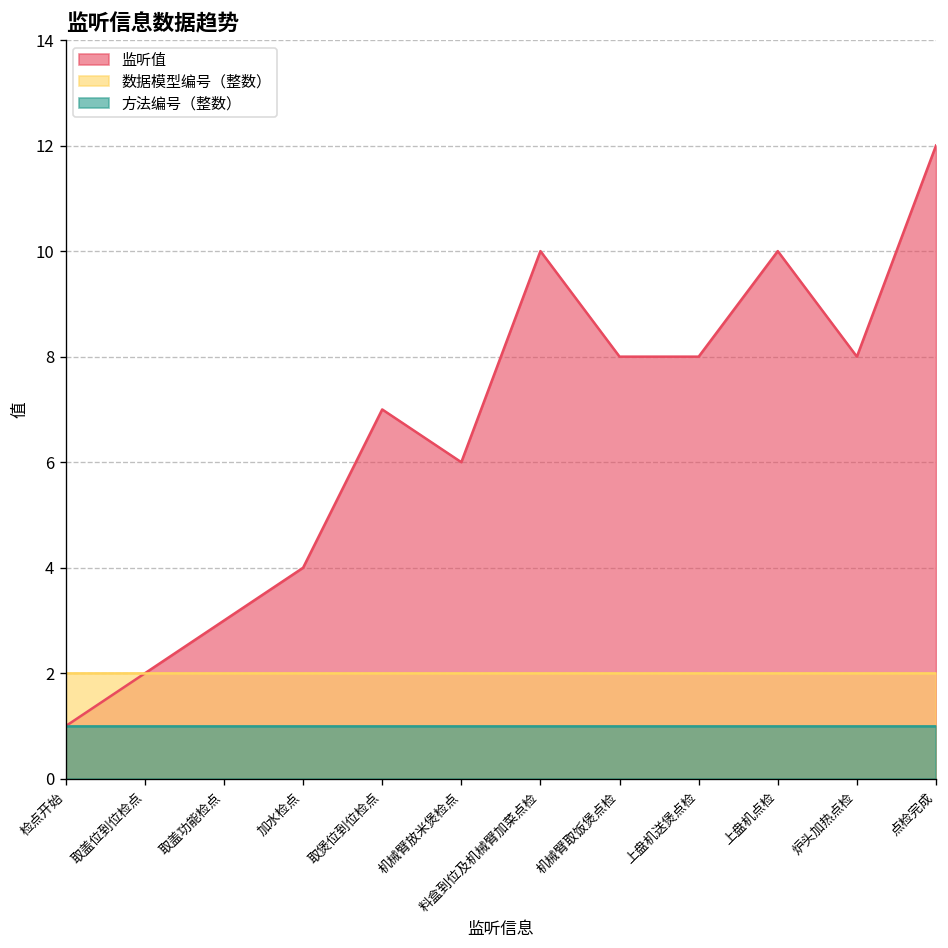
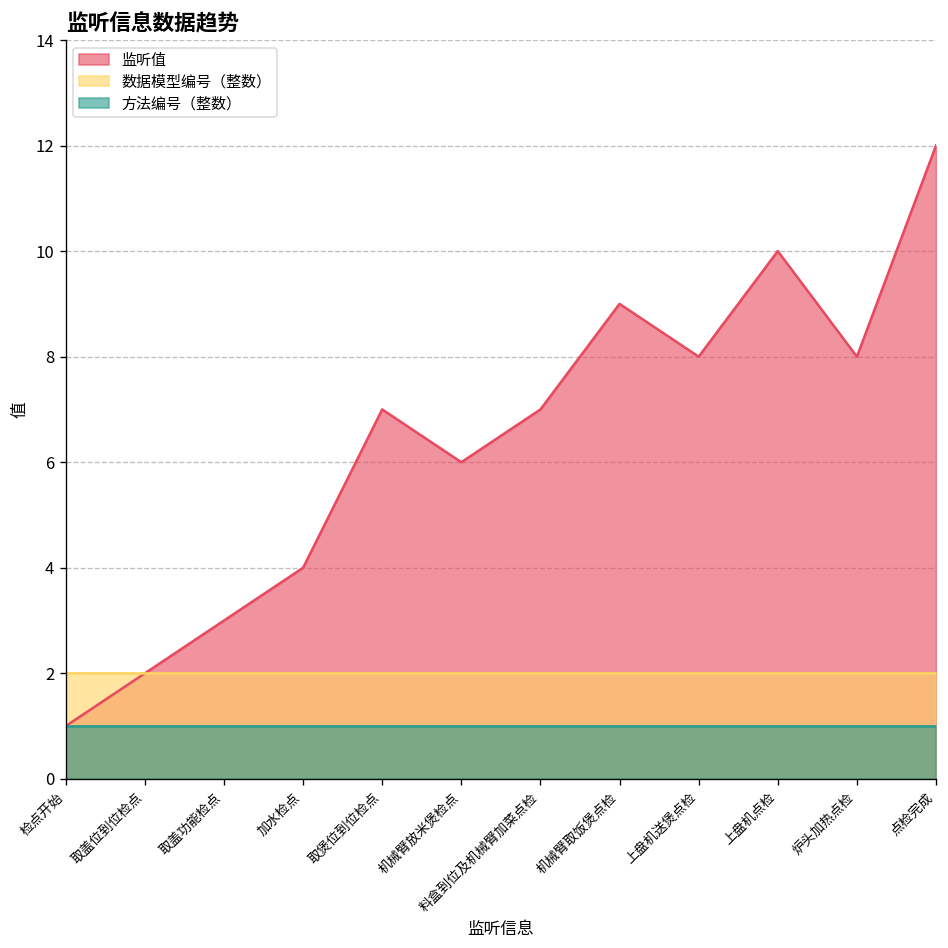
  {
    "监听值": {
      "取盖功能检点": 3,
      "加水检点": 4,
      "取煲位到位检点": 7,
      "机械臂放米煲检点": 6,
-     "料盒到位及机械臂加菜点检": 10,
-     "机械臂取饭煲点检": 8,
+     "料盒到位及机械臂加菜点检": 7,
+     "机械臂取饭煲点检": 9,
      "上盘机送煲点检": 8,
      "上盘机点检": 10,
      "炉头加热点检": 8,
      "点检完成": 12
    },
    "数据模型编号（整数）": {
      "检点开始": 2,
      "取盖功能检点": 2,
      "加水检点": 2,
      "取煲位到位检点": 2,
      "机械臂放米煲检点": 2,
      "料盒到位及机械臂加菜点检": 2,
      "机械臂取饭煲点检": 2,
      "上盘机送煲点检": 2,
      "上盘机点检": 2,
      "炉头加热点检": 2,
      "点检完成": 2
    },
    "方法编号（整数）": {
      "取盖位到位检点": 1,
      "取盖功能检点": 1,
      "加水检点": 1,
      "取煲位到位检点": 1,
      "机械臂放米煲检点": 1,
      "料盒到位及机械臂加菜点检": 1,
      "机械臂取饭煲点检": 1,
      "上盘机送煲点检": 1,
      "上盘机点检": 1,
      "炉头加热点检": 1,
      "点检完成": 1
    }
  }
